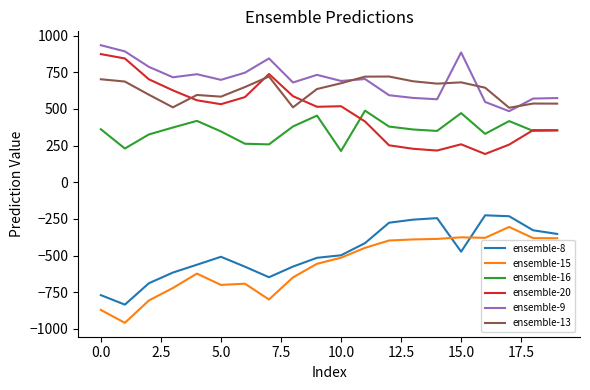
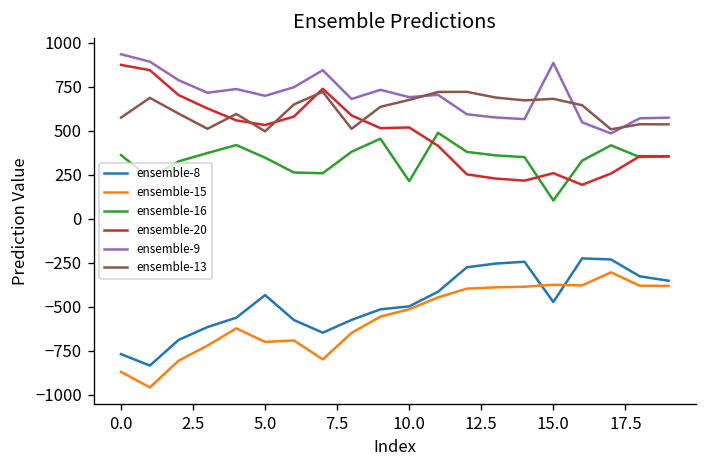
  {
    "ensemble-8": {
      "0.0": -770,
-     "5.0": -510,
+     "5.0": -430,
      "15.0": -470
    },
    "ensemble-15": {
      "0.0": -870,
      "5.0": -700,
      "15.0": -380
    },
    "ensemble-16": {
      "0.0": 360,
      "5.0": 350,
      "10.0": 210,
-     "15.0": 470
+     "15.0": 100
    },
    "ensemble-20": {
      "0.0": 870,
      "5.0": 530,
      "10.0": 520,
      "15.0": 260
    },
    "ensemble-9": {
      "0.0": 930,
      "5.0": 700,
      "15.0": 880
    },
    "ensemble-13": {
-     "0.0": 700,
-     "5.0": 580,
+     "0.0": 570,
+     "5.0": 500,
      "15.0": 680
    }
  }
